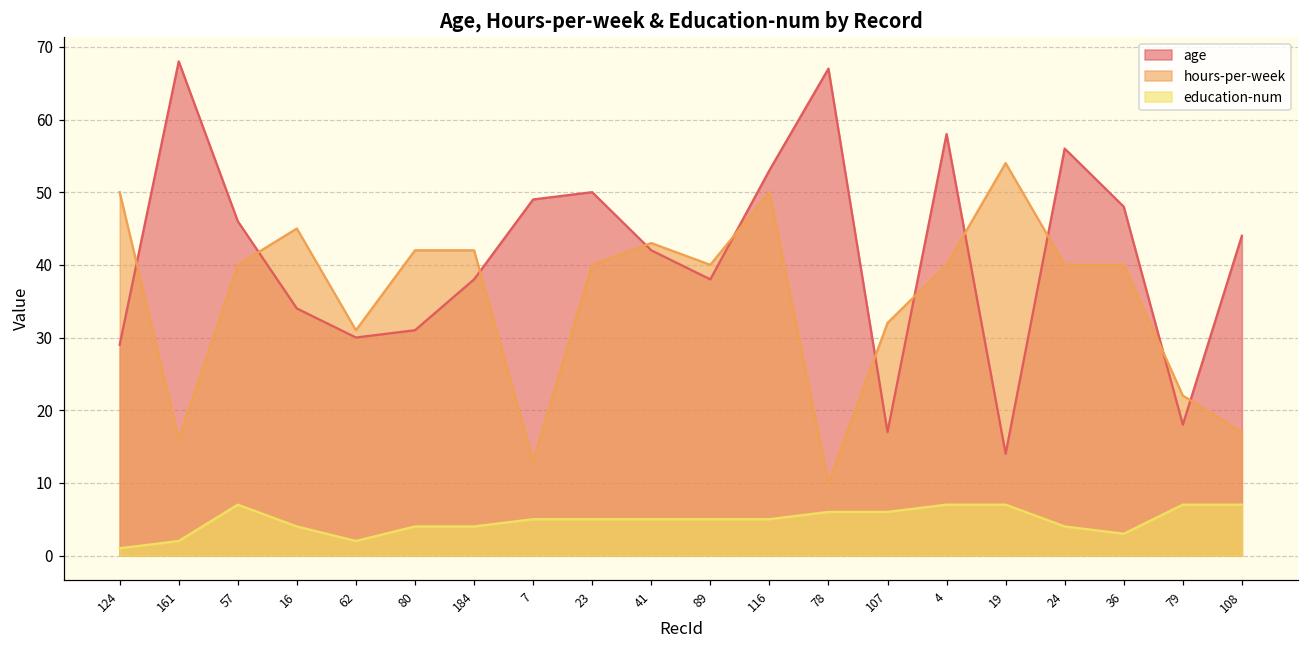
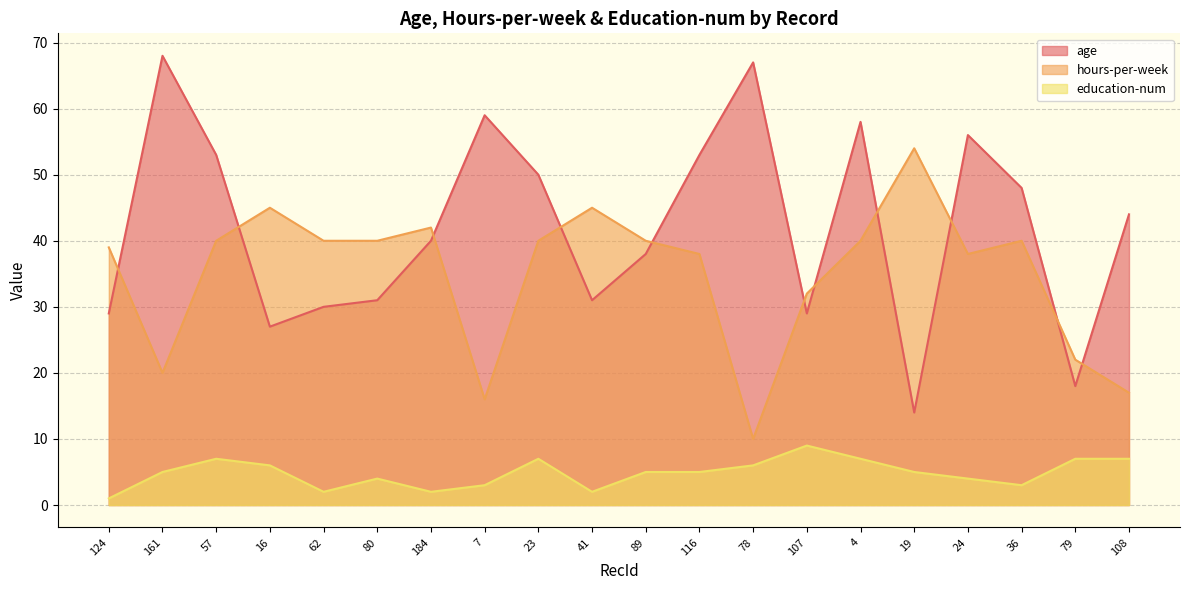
  {
    "age": {
      "124": 29,
      "161": 68,
-     "57": 46,
-     "16": 34,
+     "57": 53,
+     "16": 27,
      "62": 30,
      "80": 31,
-     "184": 38,
-     "7": 49,
+     "184": 40,
+     "7": 59,
      "23": 50,
-     "41": 42,
+     "41": 31,
      "89": 38,
      "116": 53,
      "78": 67,
-     "107": 17,
+     "107": 29,
      "4": 58,
      "19": 14,
      "24": 56,
      "36": 48,
      "79": 18,
      "108": 44
    },
    "hours-per-week": {
-     "124": 50,
-     "161": 16,
+     "124": 39,
+     "161": 20,
      "57": 40,
      "16": 45,
-     "62": 31,
-     "80": 42,
+     "62": 40,
+     "80": 40,
      "184": 42,
-     "7": 13,
+     "7": 16,
      "23": 40,
-     "41": 43,
+     "41": 45,
      "89": 40,
-     "116": 50,
+     "116": 38,
      "78": 10,
      "107": 32,
      "4": 40,
      "19": 54,
-     "24": 40,
+     "24": 38,
      "36": 40,
      "79": 22,
      "108": 17
    },
    "education-num": {
      "124": 1,
-     "161": 2,
+     "161": 5,
      "57": 7,
-     "16": 4,
+     "16": 6,
      "62": 2,
      "80": 4,
-     "184": 4,
-     "7": 5,
-     "23": 5,
-     "41": 5,
+     "184": 2,
+     "7": 3,
+     "23": 7,
+     "41": 2,
      "89": 5,
      "116": 5,
      "78": 6,
-     "107": 6,
+     "107": 9,
      "4": 7,
-     "19": 7,
+     "19": 5,
      "24": 4,
      "36": 3,
      "79": 7,
      "108": 7
    }
  }
